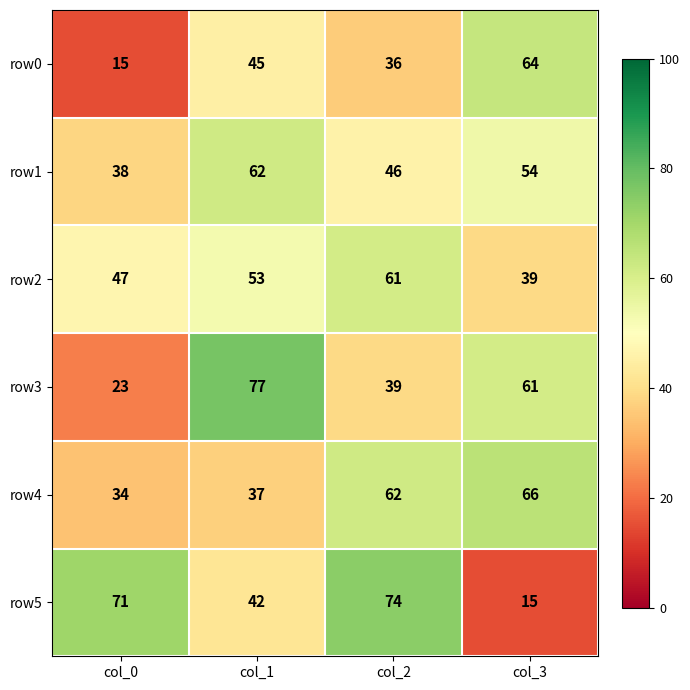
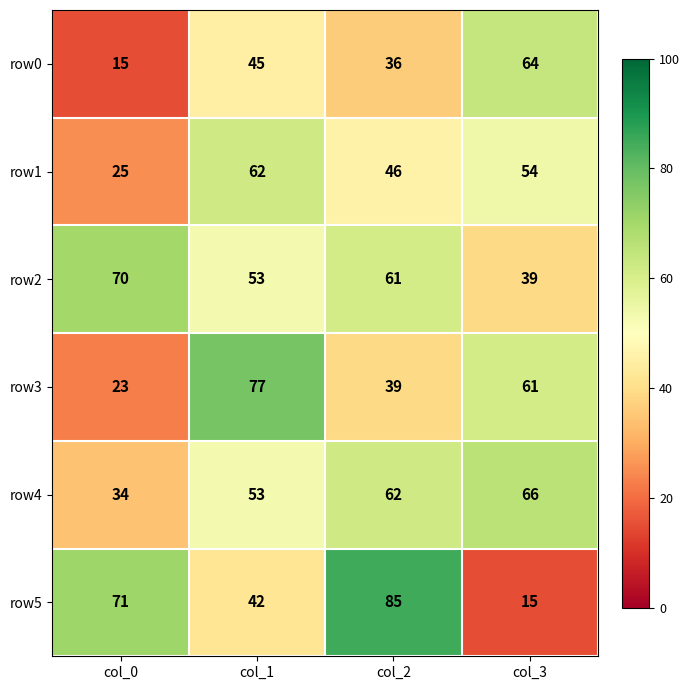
  {
    "row0": {
      "col_0": 15,
      "col_1": 45,
      "col_2": 36,
      "col_3": 64
    },
    "row1": {
-     "col_0": 38,
+     "col_0": 25,
      "col_1": 62,
      "col_2": 46,
      "col_3": 54
    },
    "row2": {
-     "col_0": 47,
+     "col_0": 70,
      "col_1": 53,
      "col_2": 61,
      "col_3": 39
    },
    "row3": {
      "col_0": 23,
      "col_1": 77,
      "col_2": 39,
      "col_3": 61
    },
    "row4": {
      "col_0": 34,
-     "col_1": 37,
+     "col_1": 53,
      "col_2": 62,
      "col_3": 66
    },
    "row5": {
      "col_0": 71,
      "col_1": 42,
-     "col_2": 74,
+     "col_2": 85,
      "col_3": 15
    }
  }
